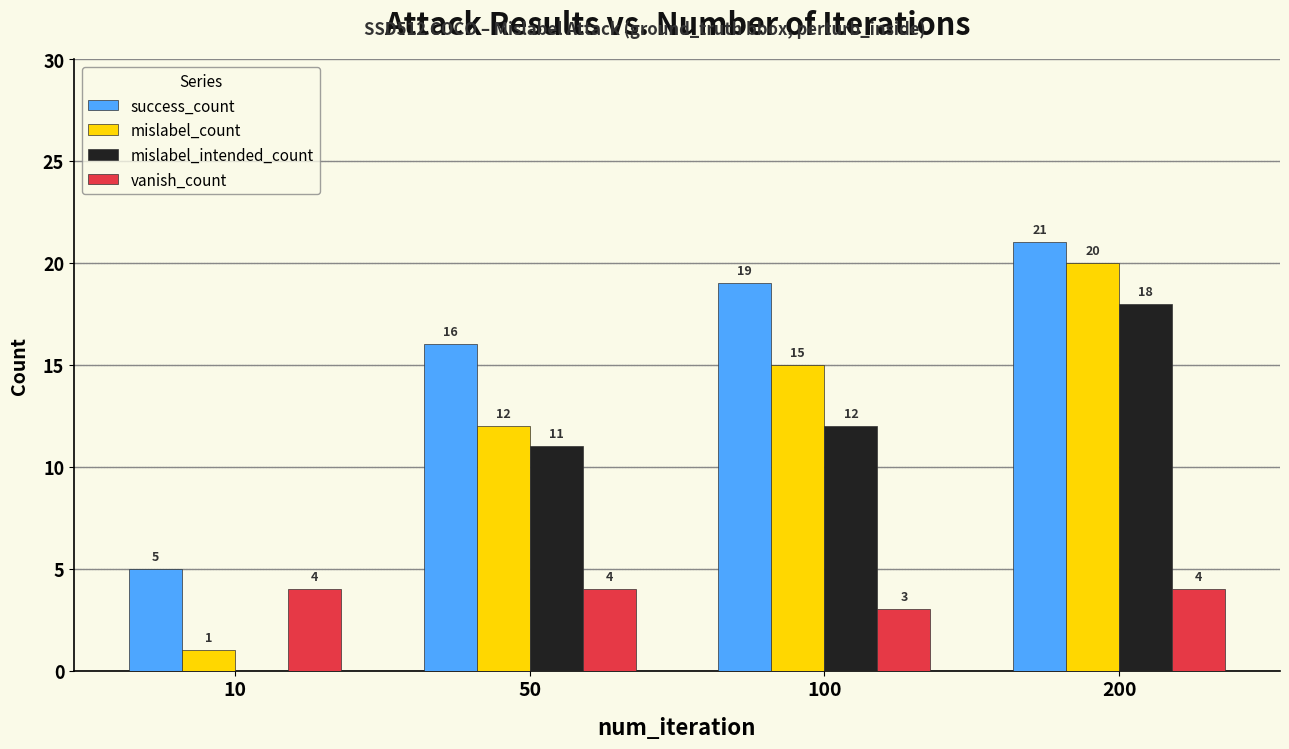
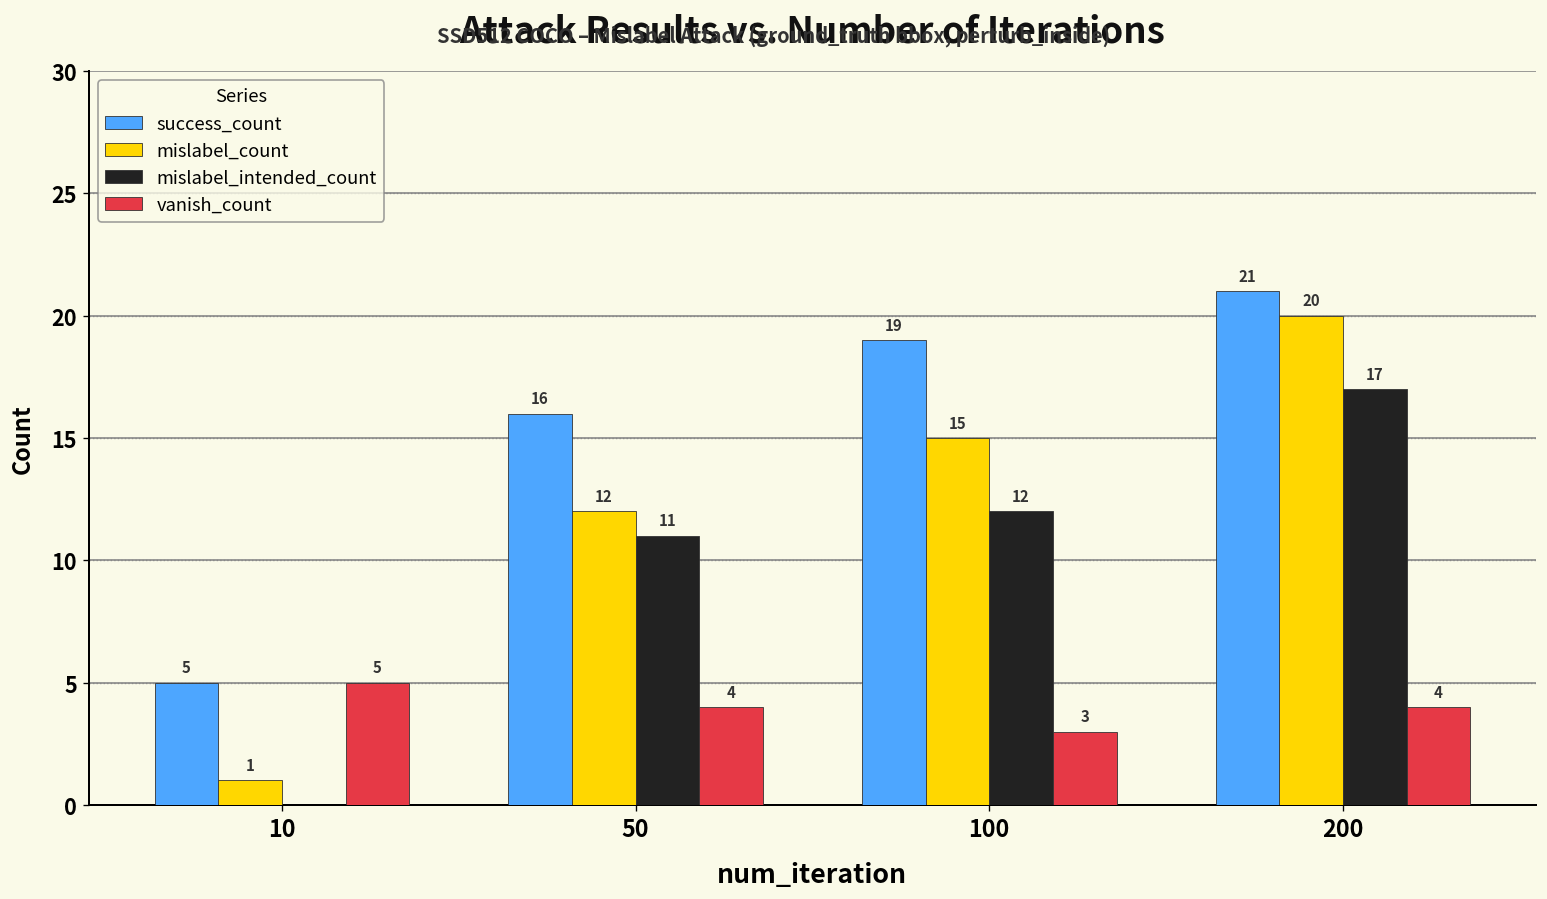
  {
    "success_count": {
      "10": 5,
      "50": 16,
      "100": 19,
      "200": 21
    },
    "mislabel_count": {
      "10": 1,
      "50": 12,
      "100": 15,
      "200": 20
    },
    "mislabel_intended_count": {
      "50": 11,
      "100": 12,
-     "200": 18
+     "200": 17
    },
    "vanish_count": {
-     "10": 4,
+     "10": 5,
      "50": 4,
      "100": 3,
      "200": 4
    }
  }
